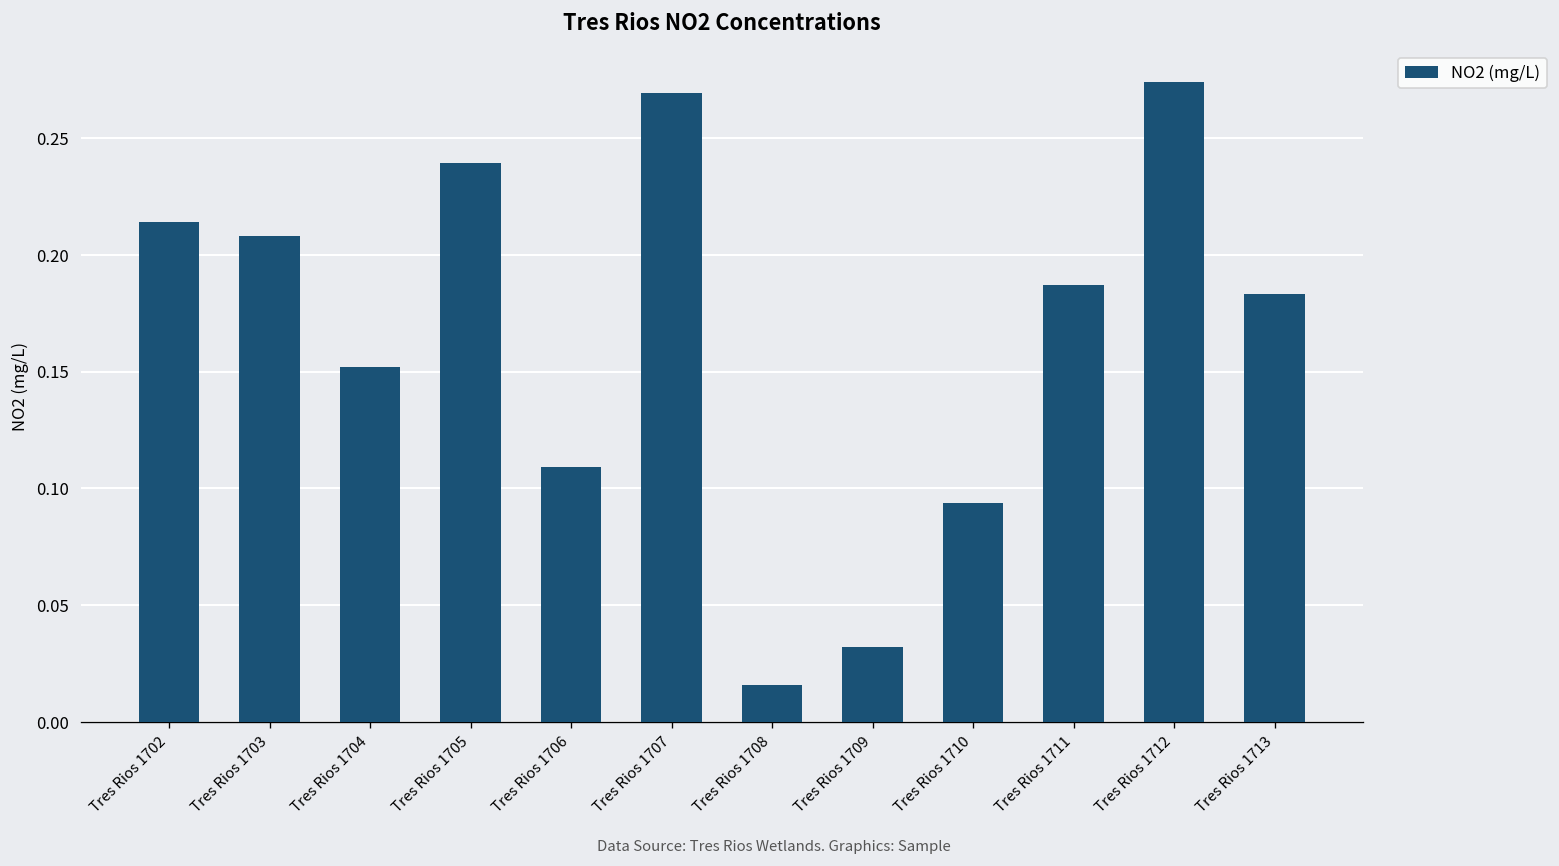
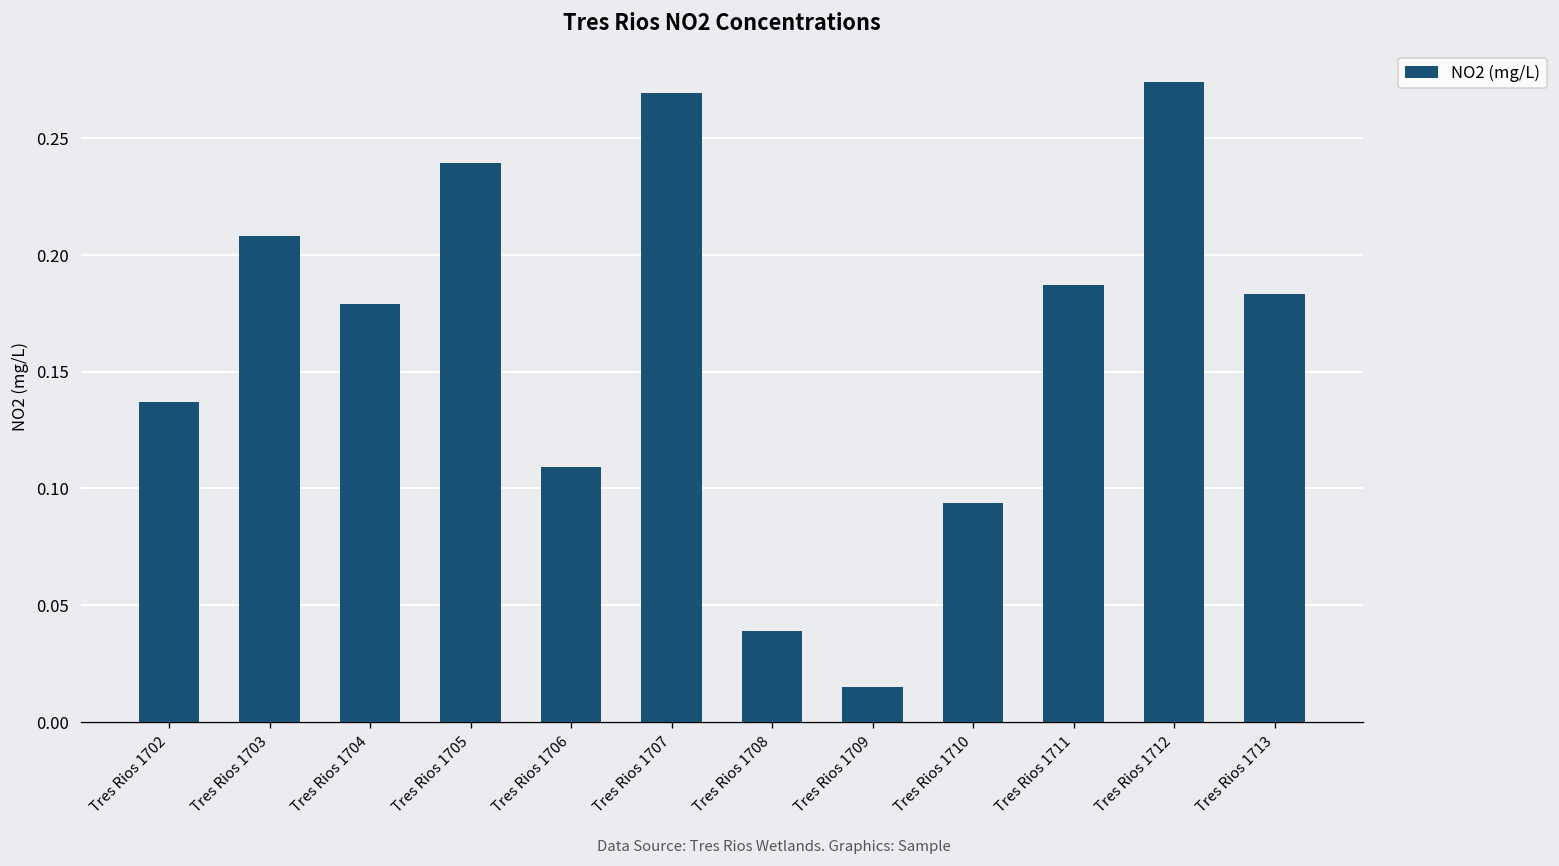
  {
-   "Tres Rios 1702": 0.214,
+   "Tres Rios 1702": 0.137,
    "Tres Rios 1703": 0.208,
-   "Tres Rios 1704": 0.152,
+   "Tres Rios 1704": 0.179,
    "Tres Rios 1705": 0.239,
    "Tres Rios 1706": 0.109,
    "Tres Rios 1707": 0.269,
-   "Tres Rios 1708": 0.016,
-   "Tres Rios 1709": 0.032,
+   "Tres Rios 1708": 0.039,
+   "Tres Rios 1709": 0.015,
    "Tres Rios 1710": 0.094,
    "Tres Rios 1711": 0.187,
    "Tres Rios 1712": 0.274,
    "Tres Rios 1713": 0.183
  }
